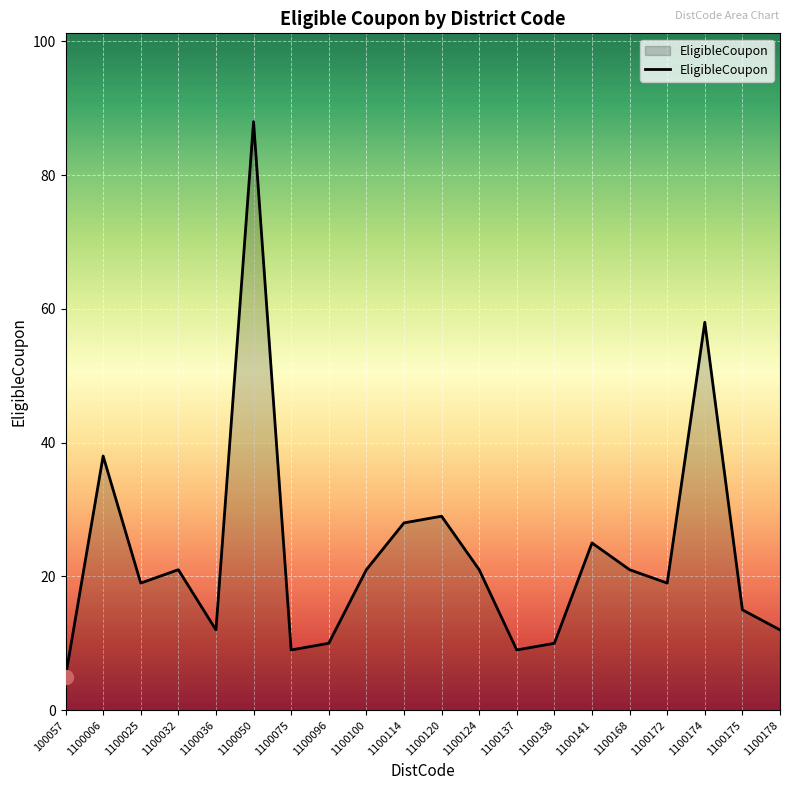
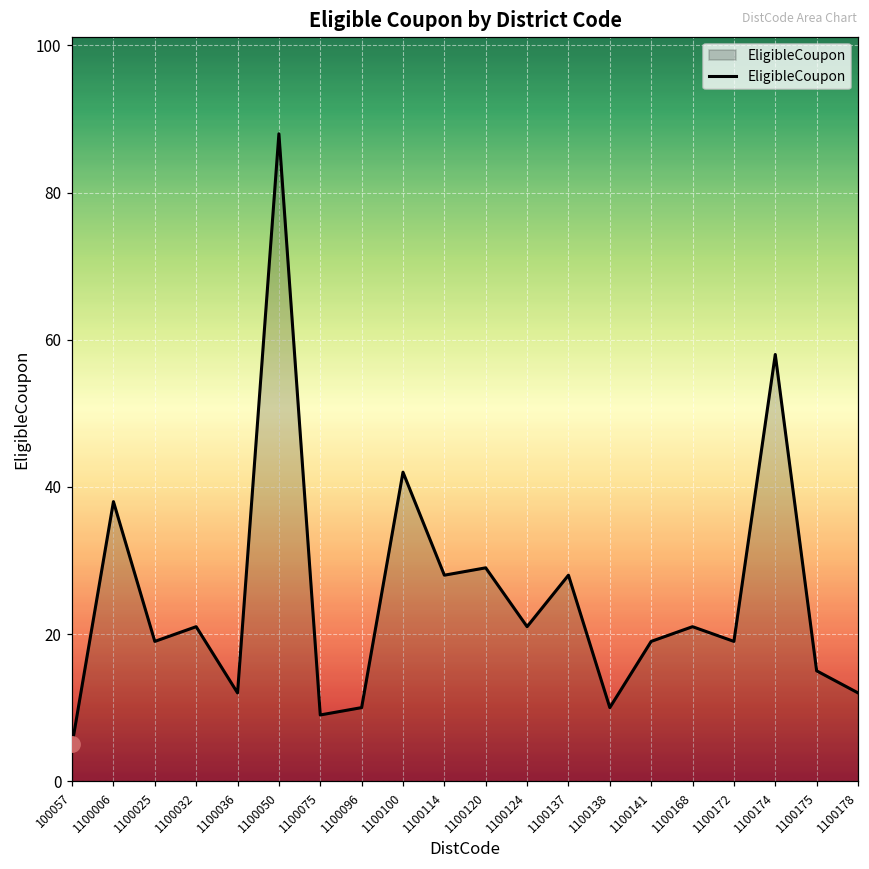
  {
    "EligibleCoupon": {
      "1100006": 38,
      "1100025": 19,
      "1100032": 21,
      "1100036": 12,
      "1100050": 88,
      "1100075": 9,
      "1100096": 10,
-     "1100100": 21,
+     "1100100": 42,
      "1100114": 28,
      "1100120": 29,
      "1100124": 21,
-     "1100137": 9,
+     "1100137": 28,
      "1100138": 10,
-     "1100141": 25,
+     "1100141": 19,
      "1100168": 21,
      "1100172": 19,
      "1100174": 58,
      "1100175": 15,
      "1100178": 12
    }
  }
